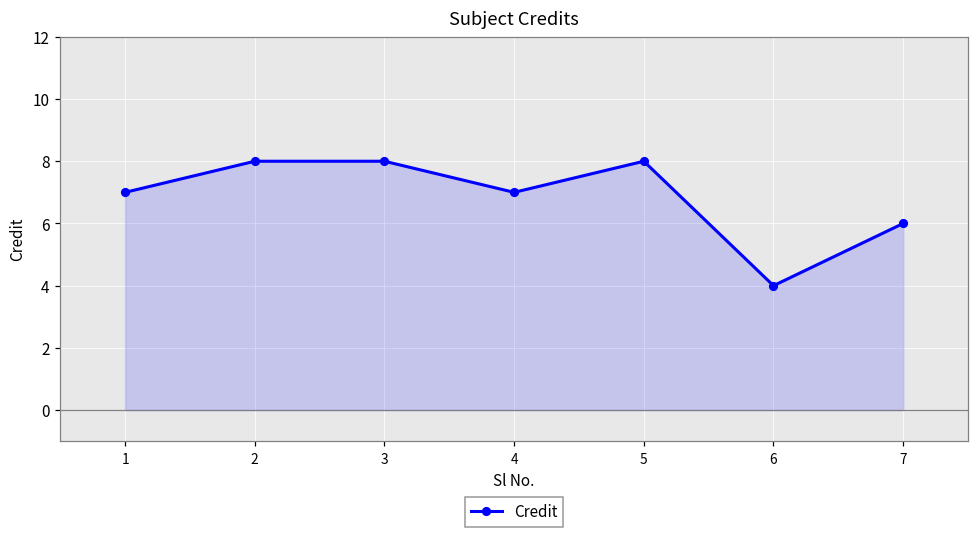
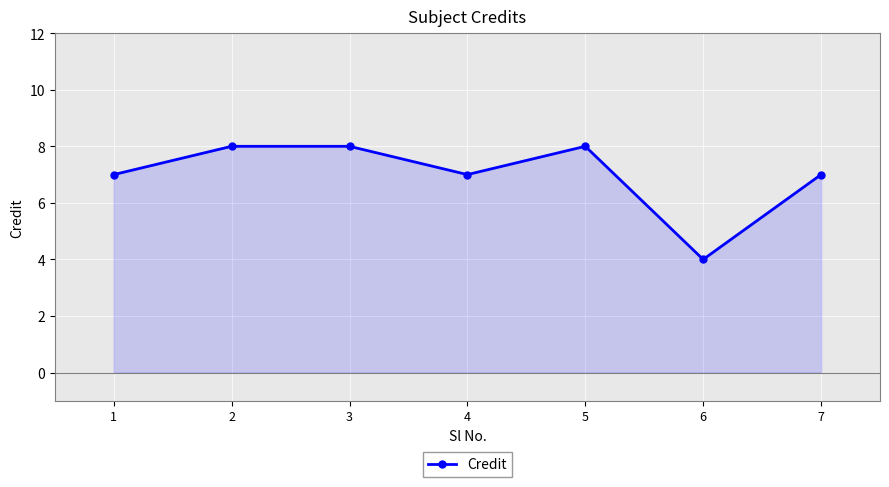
  {
    "1": 7,
    "2": 8,
    "3": 8,
    "4": 7,
    "5": 8,
    "6": 4,
-   "7": 6
+   "7": 7
  }
